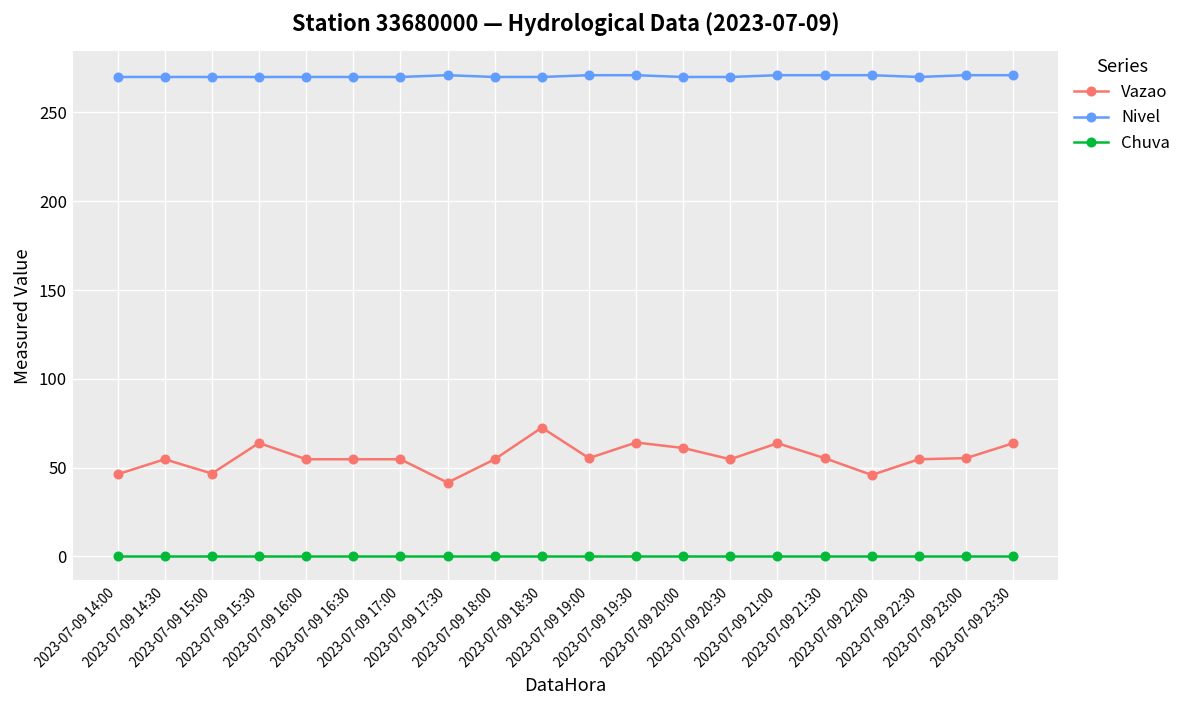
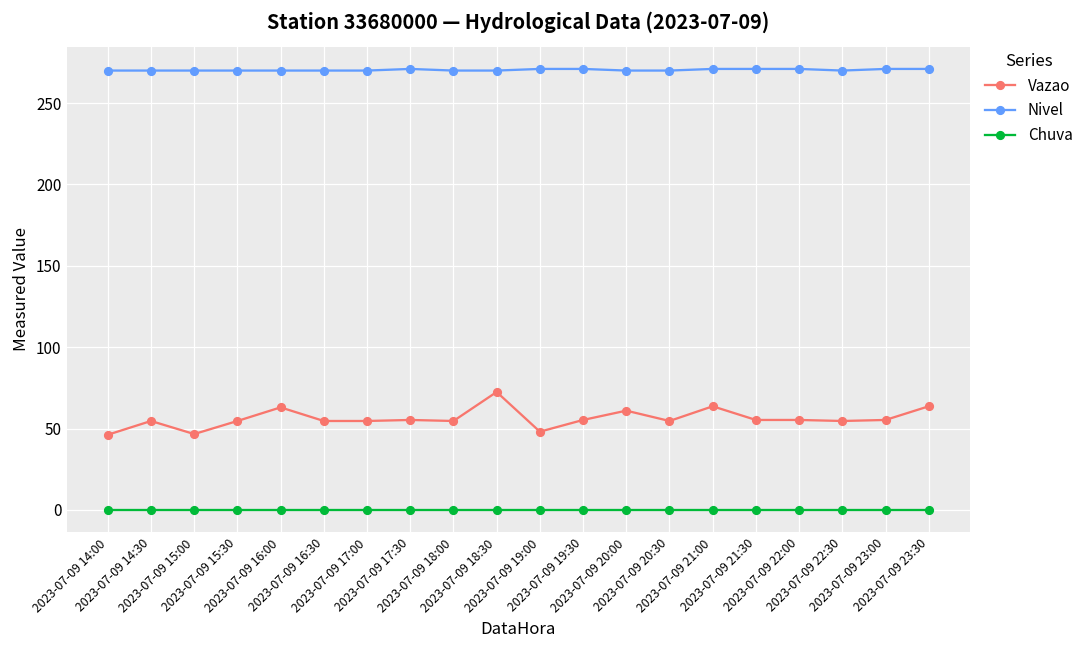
  {
    "Vazao": {
      "2023-07-09 14:00": 46,
      "2023-07-09 14:30": 55,
      "2023-07-09 15:00": 47,
-     "2023-07-09 15:30": 64,
-     "2023-07-09 16:00": 55,
+     "2023-07-09 15:30": 55,
+     "2023-07-09 16:00": 63,
      "2023-07-09 16:30": 55,
      "2023-07-09 17:00": 55,
-     "2023-07-09 17:30": 42,
+     "2023-07-09 17:30": 55,
      "2023-07-09 18:00": 55,
      "2023-07-09 18:30": 72,
-     "2023-07-09 19:00": 55,
-     "2023-07-09 19:30": 64,
+     "2023-07-09 19:00": 48,
+     "2023-07-09 19:30": 55,
      "2023-07-09 20:00": 61,
      "2023-07-09 20:30": 55,
      "2023-07-09 21:00": 64,
      "2023-07-09 21:30": 55,
-     "2023-07-09 22:00": 46,
+     "2023-07-09 22:00": 55,
      "2023-07-09 22:30": 55,
      "2023-07-09 23:00": 55,
      "2023-07-09 23:30": 64
    },
    "Nivel": {
      "2023-07-09 14:00": 270,
      "2023-07-09 14:30": 270,
      "2023-07-09 15:00": 270,
      "2023-07-09 15:30": 270,
      "2023-07-09 16:00": 270,
      "2023-07-09 16:30": 270,
      "2023-07-09 17:00": 270,
      "2023-07-09 17:30": 271,
      "2023-07-09 18:00": 270,
      "2023-07-09 18:30": 270,
      "2023-07-09 19:00": 271,
      "2023-07-09 19:30": 271,
      "2023-07-09 20:00": 270,
      "2023-07-09 20:30": 270,
      "2023-07-09 21:00": 271,
      "2023-07-09 21:30": 271,
      "2023-07-09 22:00": 271,
      "2023-07-09 22:30": 270,
      "2023-07-09 23:00": 271,
      "2023-07-09 23:30": 271
    },
    "Chuva": {
      "2023-07-09 14:00": 0,
      "2023-07-09 14:30": 0,
      "2023-07-09 15:00": 0,
      "2023-07-09 15:30": 0,
      "2023-07-09 16:00": 0,
      "2023-07-09 16:30": 0,
      "2023-07-09 17:00": 0,
      "2023-07-09 17:30": 0,
      "2023-07-09 18:00": 0,
      "2023-07-09 18:30": 0,
      "2023-07-09 19:00": 0,
      "2023-07-09 19:30": 0,
      "2023-07-09 20:00": 0,
      "2023-07-09 20:30": 0,
      "2023-07-09 21:00": 0,
      "2023-07-09 21:30": 0,
      "2023-07-09 22:00": 0,
      "2023-07-09 22:30": 0,
      "2023-07-09 23:00": 0,
      "2023-07-09 23:30": 0
    }
  }
